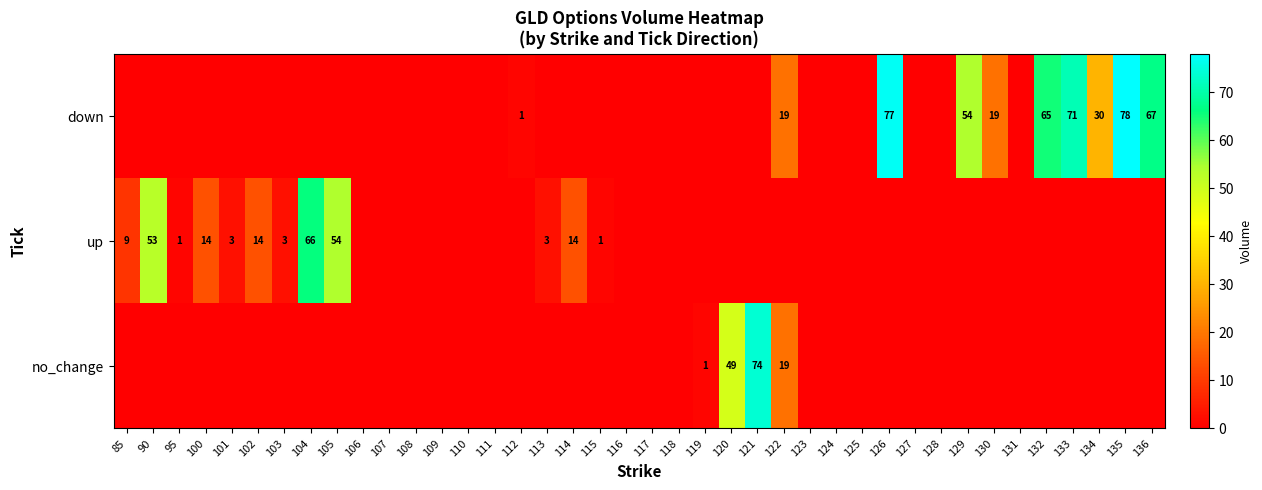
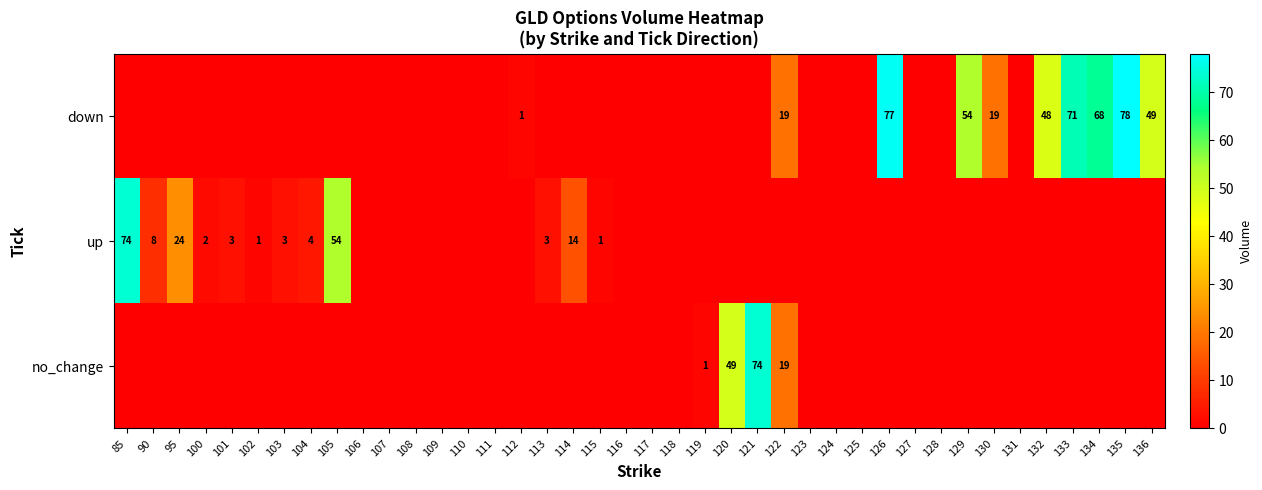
  {
    "down": {
      "112": 1,
      "122": 19,
      "126": 77,
      "129": 54,
      "130": 19,
-     "132": 65,
+     "132": 48,
      "133": 71,
-     "134": 30,
+     "134": 68,
      "135": 78,
-     "136": 67
+     "136": 49
    },
    "up": {
-     "85": 9,
-     "90": 53,
-     "95": 1,
-     "100": 14,
+     "85": 74,
+     "90": 8,
+     "95": 24,
+     "100": 2,
      "101": 3,
-     "102": 14,
+     "102": 1,
      "103": 3,
-     "104": 66,
+     "104": 4,
      "105": 54,
      "113": 3,
      "114": 14,
      "115": 1
    },
    "no_change": {
      "119": 1,
      "120": 49,
      "121": 74,
      "122": 19
    }
  }
